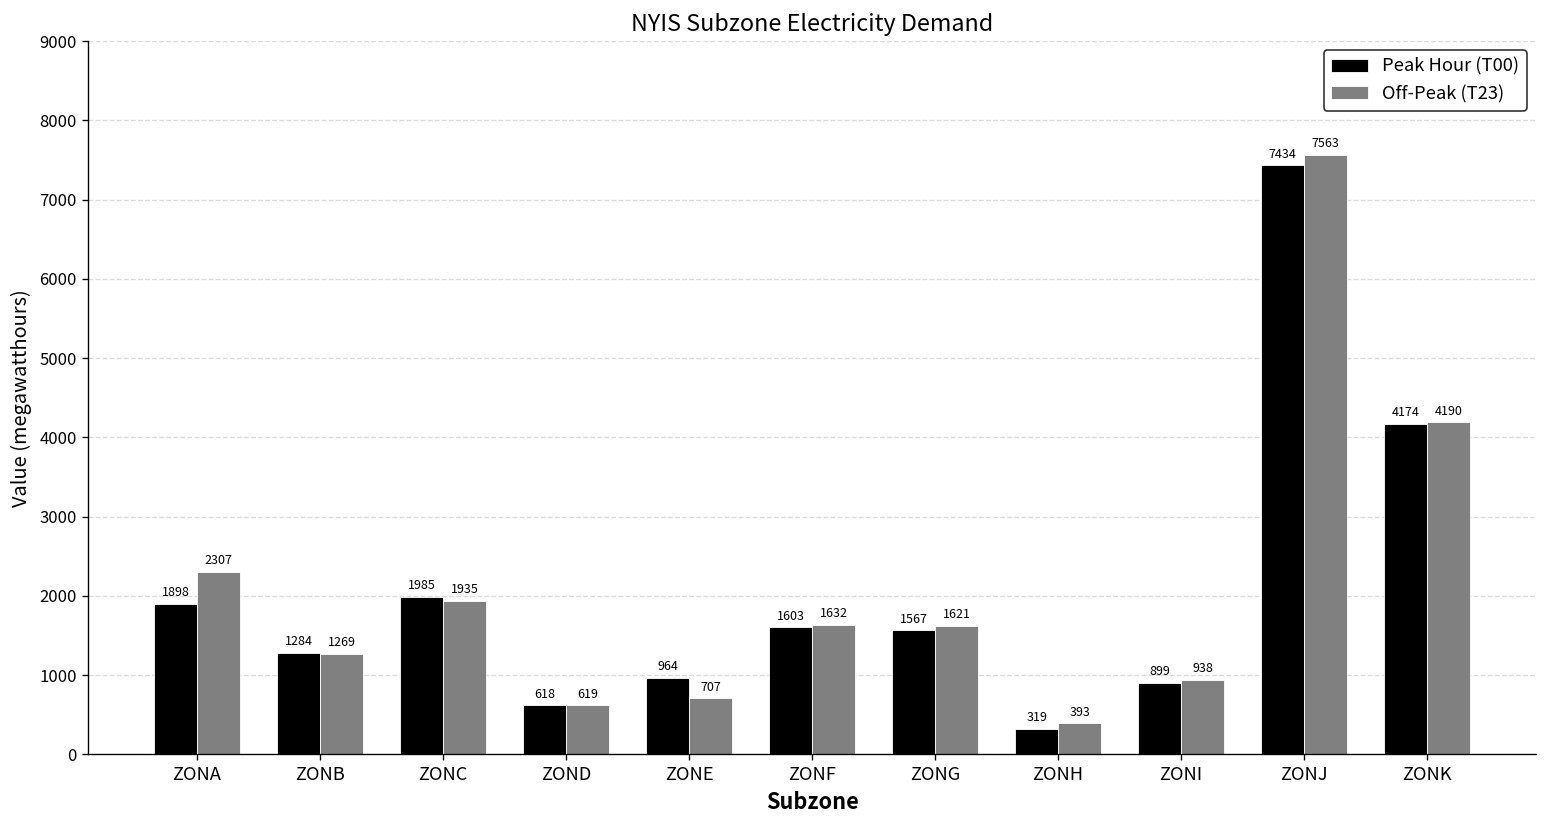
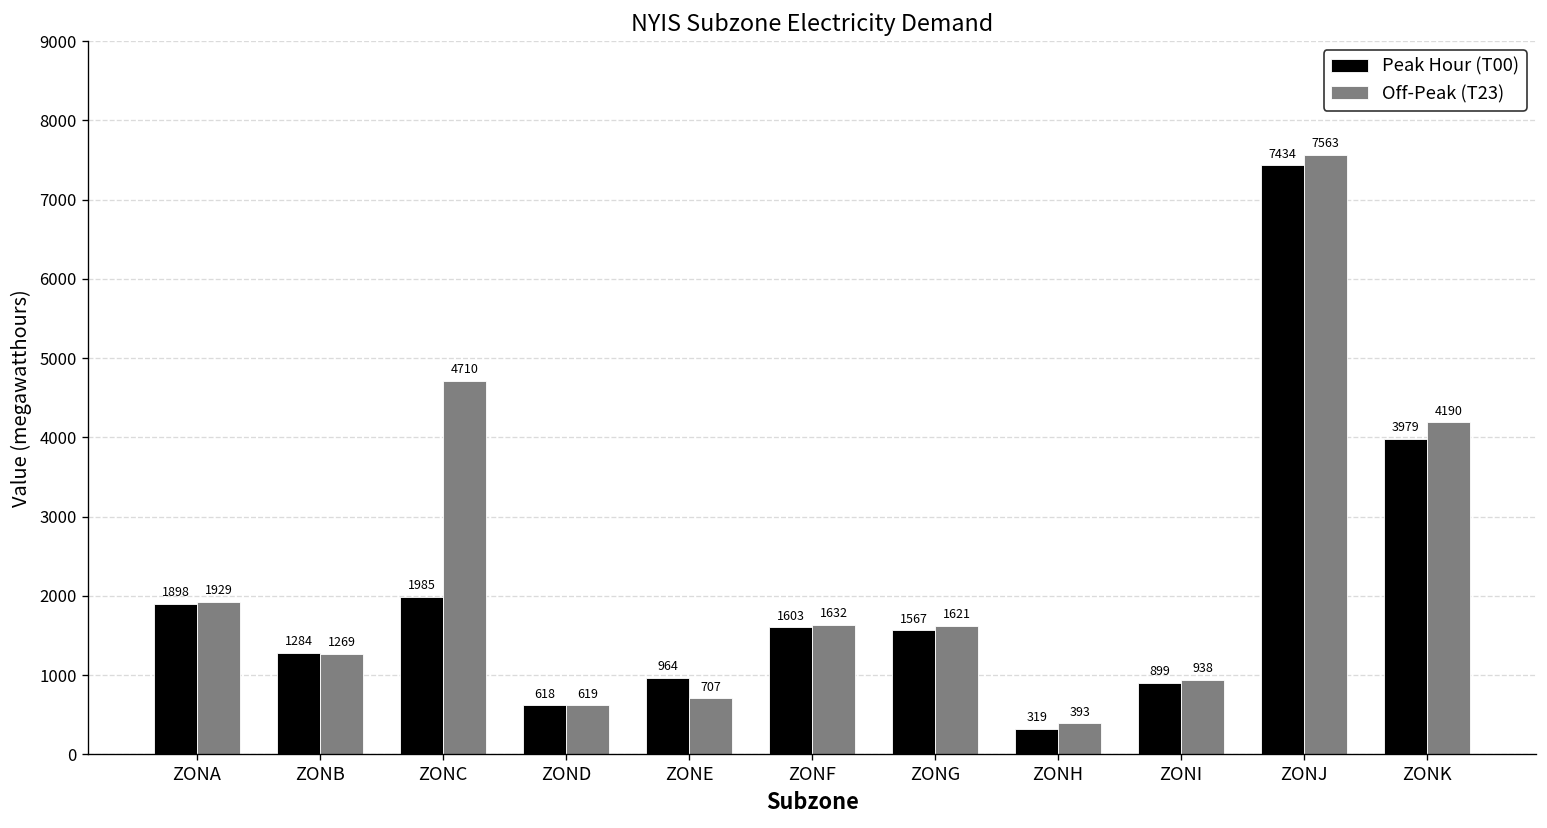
  {
    "Peak Hour (T00)": {
      "ZONA": 1898,
      "ZONB": 1284,
      "ZONC": 1985,
      "ZOND": 618,
      "ZONE": 964,
      "ZONF": 1603,
      "ZONG": 1567,
      "ZONH": 319,
      "ZONI": 899,
      "ZONJ": 7434,
-     "ZONK": 4174
+     "ZONK": 3979
    },
    "Off-Peak (T23)": {
-     "ZONA": 2307,
+     "ZONA": 1929,
      "ZONB": 1269,
-     "ZONC": 1935,
+     "ZONC": 4710,
      "ZOND": 619,
      "ZONE": 707,
      "ZONF": 1632,
      "ZONG": 1621,
      "ZONH": 393,
      "ZONI": 938,
      "ZONJ": 7563,
      "ZONK": 4190
    }
  }
